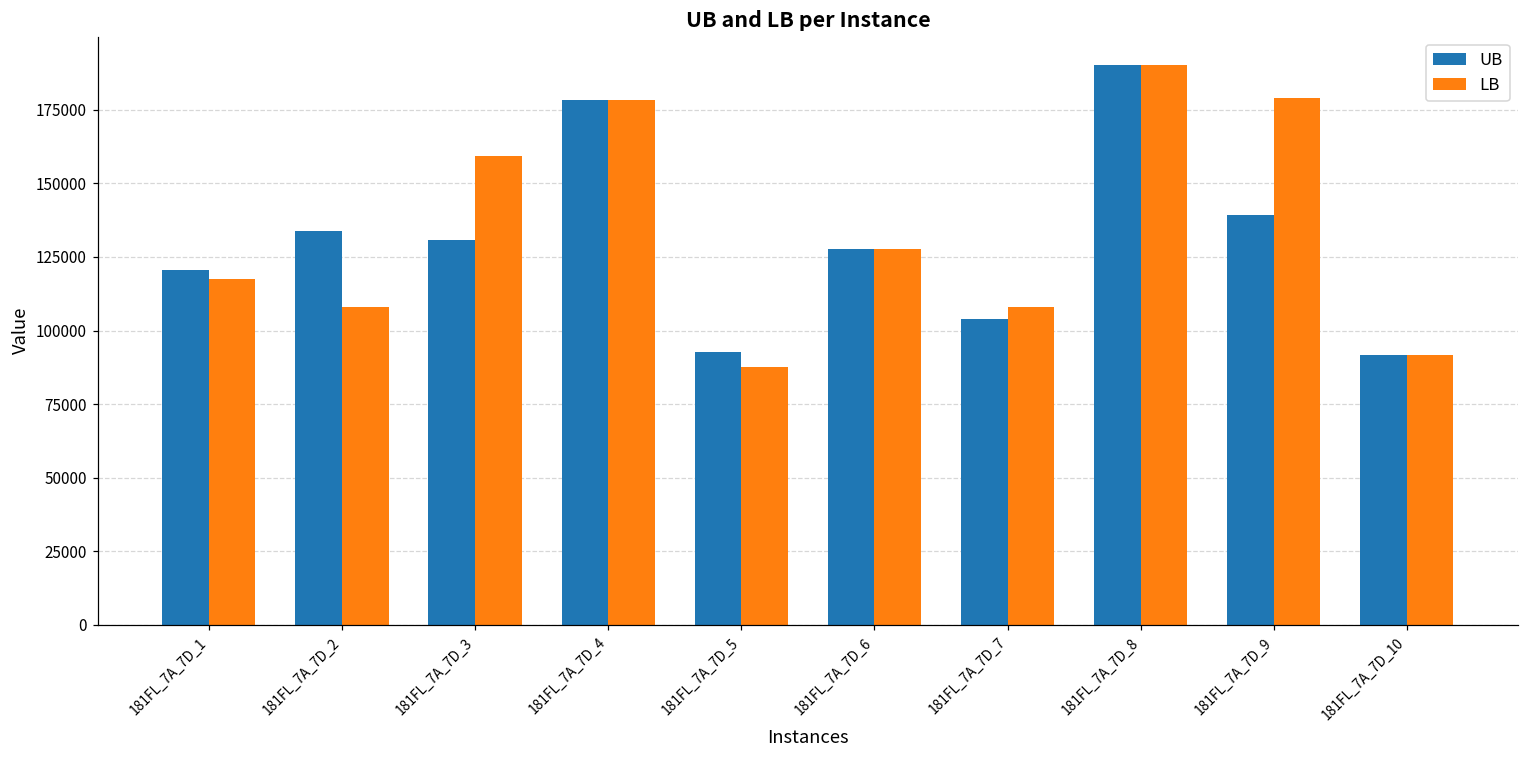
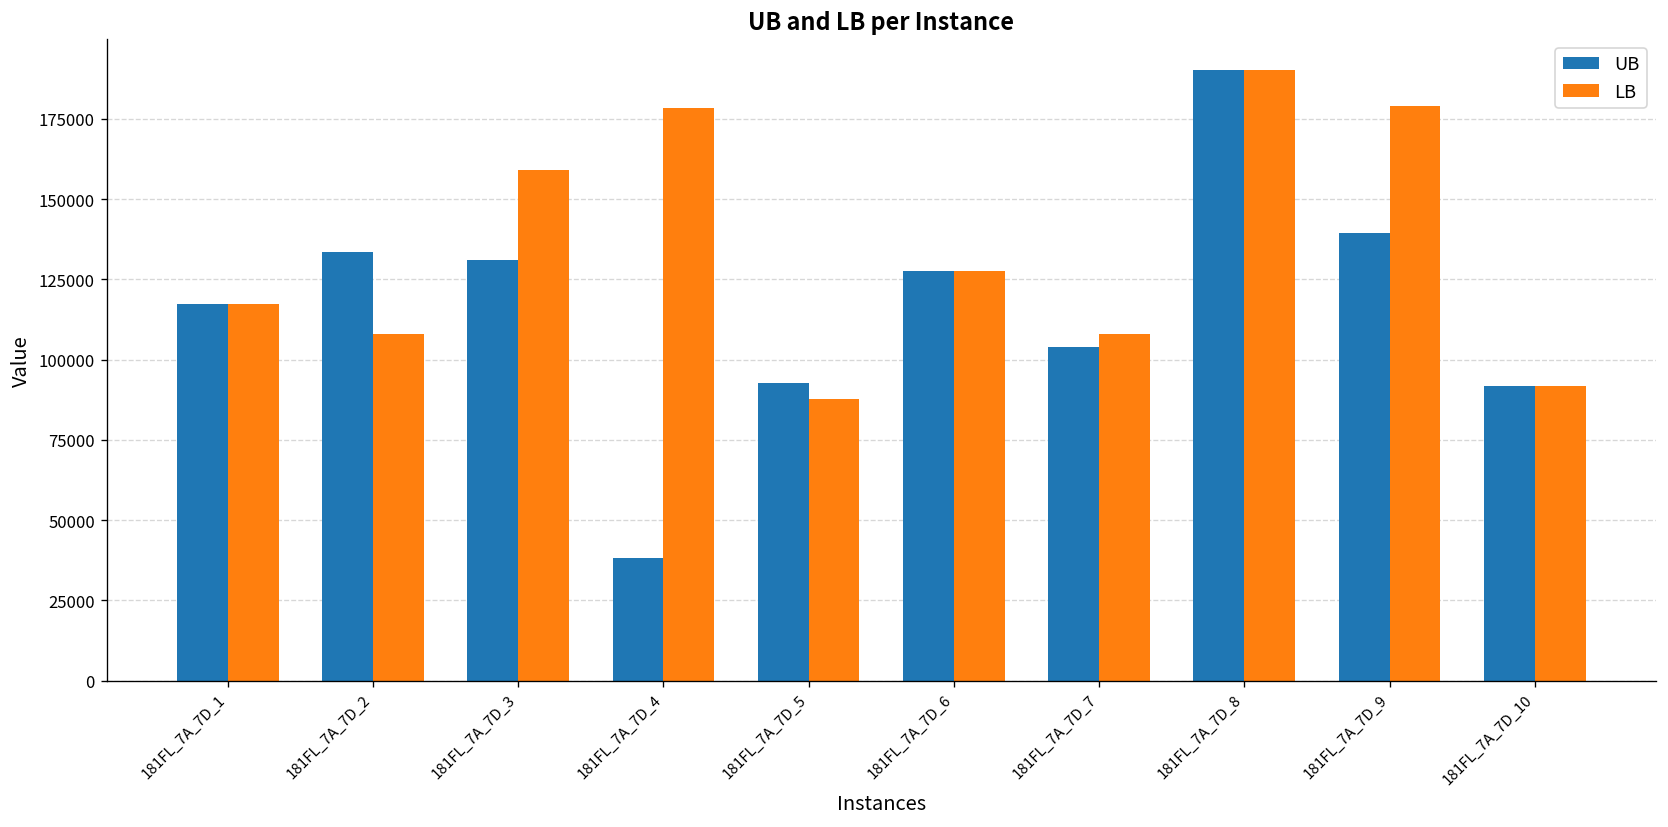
  {
    "UB": {
-     "181FL_7A_7D_1": 120000,
+     "181FL_7A_7D_1": 117000,
      "181FL_7A_7D_2": 134000,
      "181FL_7A_7D_3": 131000,
-     "181FL_7A_7D_4": 178000,
+     "181FL_7A_7D_4": 38000,
      "181FL_7A_7D_5": 93000,
      "181FL_7A_7D_6": 128000,
      "181FL_7A_7D_7": 104000,
      "181FL_7A_7D_8": 190000,
      "181FL_7A_7D_9": 139000,
      "181FL_7A_7D_10": 92000
    },
    "LB": {
      "181FL_7A_7D_1": 117000,
      "181FL_7A_7D_2": 108000,
      "181FL_7A_7D_3": 159000,
      "181FL_7A_7D_4": 178000,
      "181FL_7A_7D_5": 88000,
      "181FL_7A_7D_6": 128000,
      "181FL_7A_7D_7": 108000,
      "181FL_7A_7D_8": 190000,
      "181FL_7A_7D_9": 179000,
      "181FL_7A_7D_10": 92000
    }
  }
